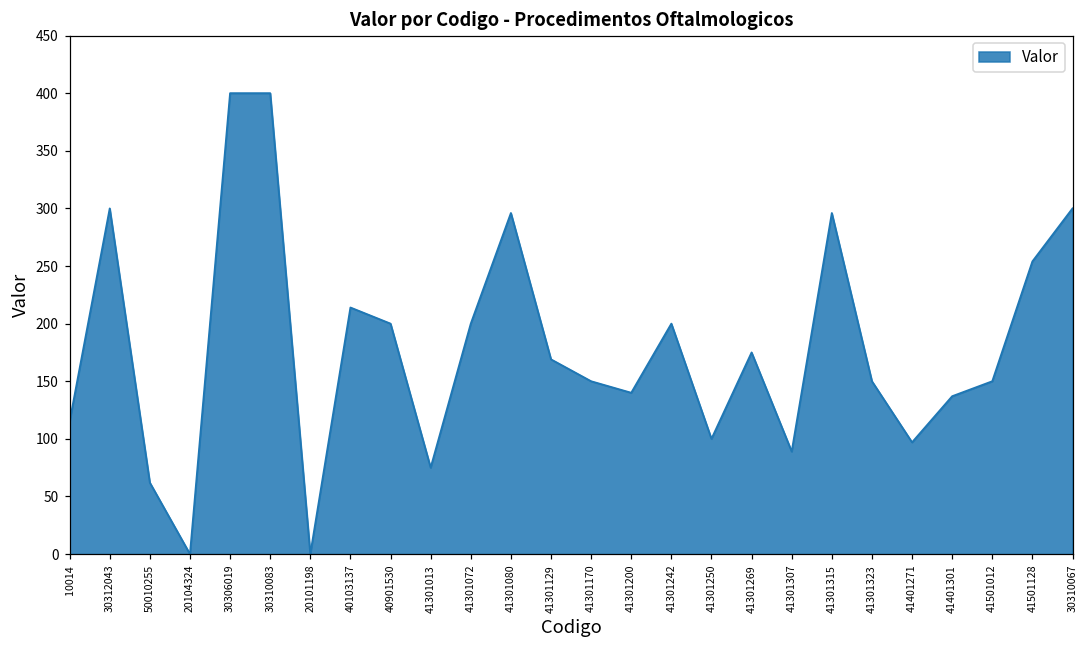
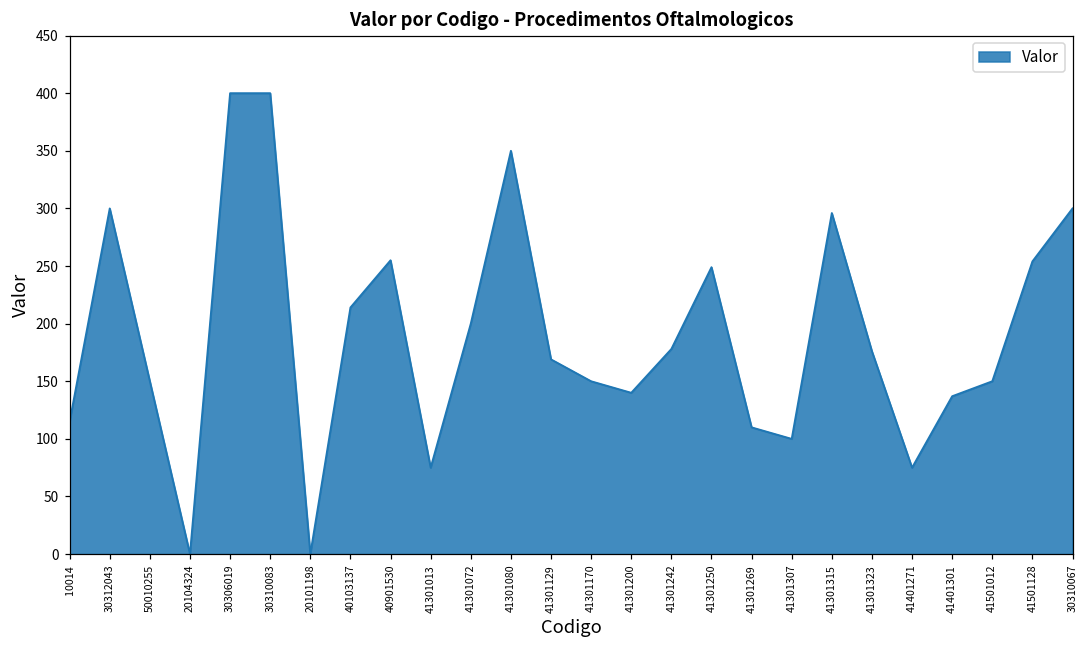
  {
    "10014": 115,
    "30312043": 300,
-   "50010255": 62,
+   "50010255": 150,
    "20104324": 0,
    "30306019": 400,
    "30310083": 400,
    "20101198": 0,
    "40103137": 214,
-   "40901530": 200,
+   "40901530": 255,
    "41301013": 75,
    "41301072": 200,
-   "41301080": 296,
+   "41301080": 350,
    "41301129": 169,
    "41301170": 150,
    "41301200": 140,
-   "41301242": 200,
-   "41301250": 100,
-   "41301269": 175,
-   "41301307": 89,
+   "41301242": 178,
+   "41301250": 249,
+   "41301269": 110,
+   "41301307": 100,
    "41301315": 296,
-   "41301323": 150,
-   "41401271": 97,
+   "41301323": 176,
+   "41401271": 75,
    "41401301": 137,
    "41501012": 150,
    "41501128": 254,
    "30310067": 300
  }
